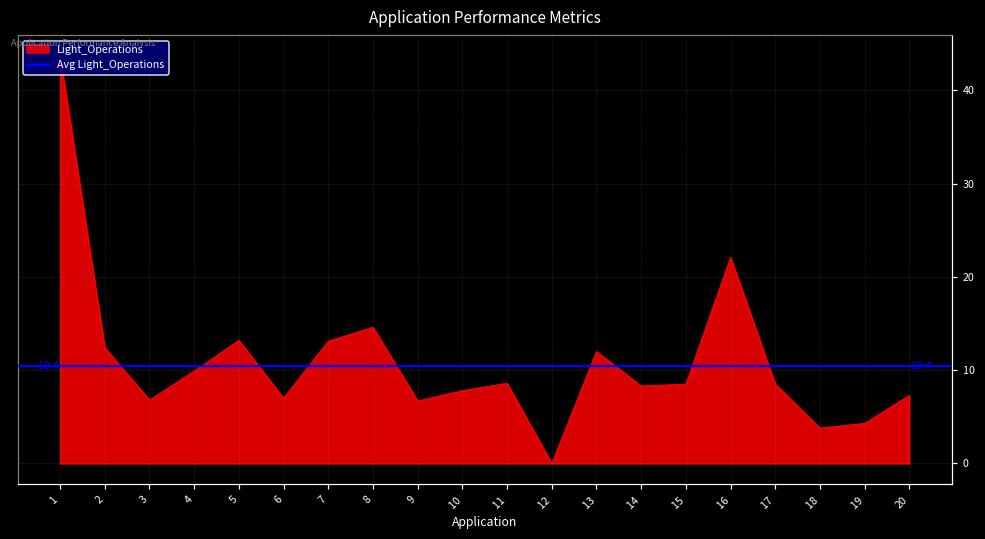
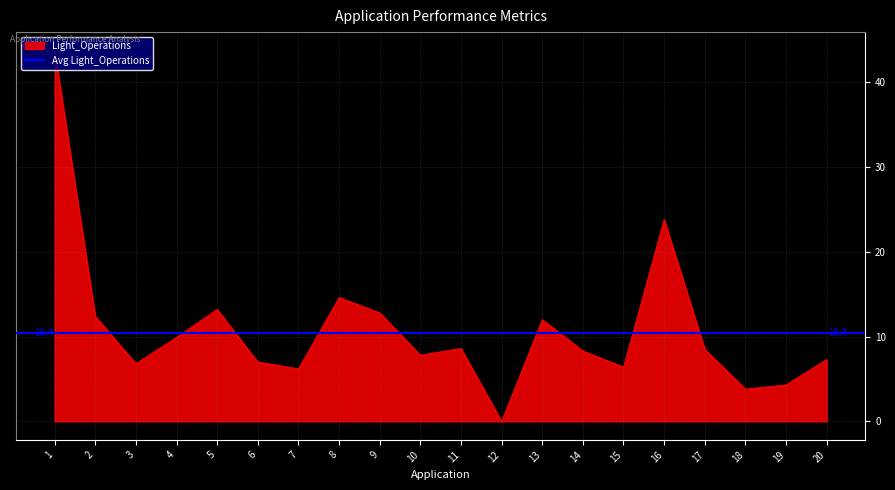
  {
    "2": 12,
    "3": 7,
    "4": 10,
    "5": 13,
    "6": 7,
-   "7": 13,
+   "7": 6,
    "8": 15,
-   "9": 7,
+   "9": 13,
    "10": 8,
    "11": 9,
    "12": 0,
    "13": 12,
    "14": 8,
-   "15": 9,
-   "16": 22,
+   "15": 6,
+   "16": 24,
    "17": 9,
    "18": 4,
    "19": 4
  }
